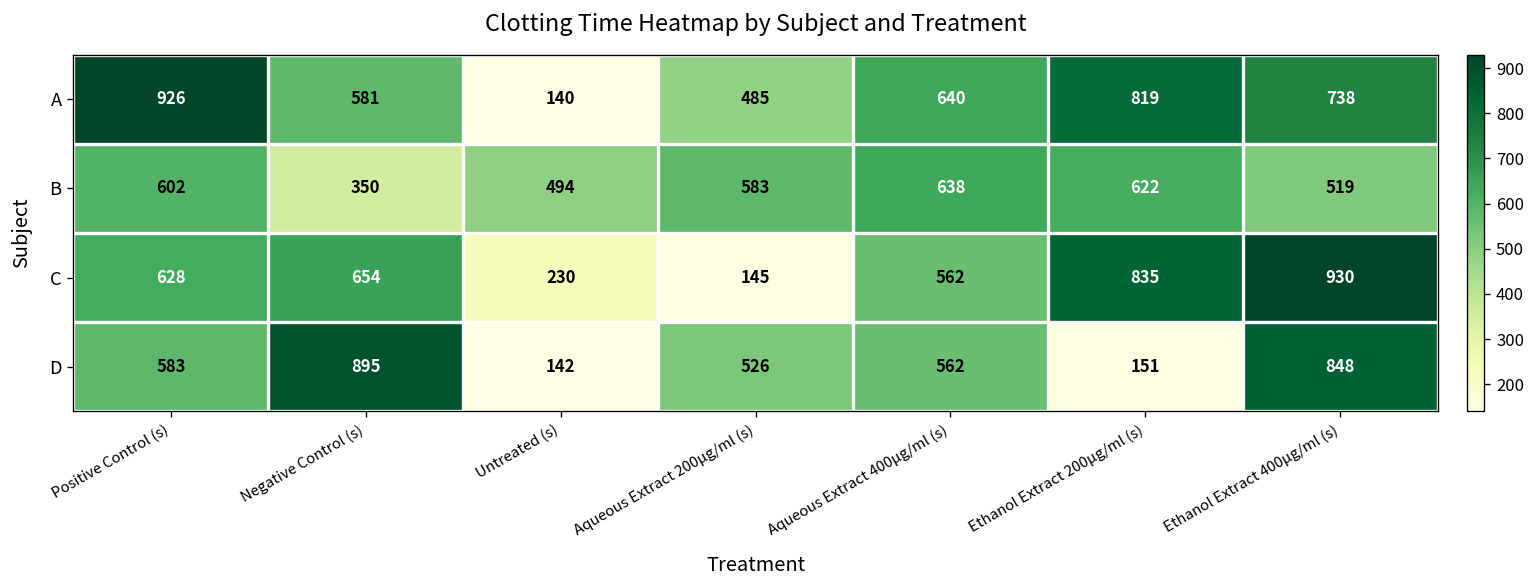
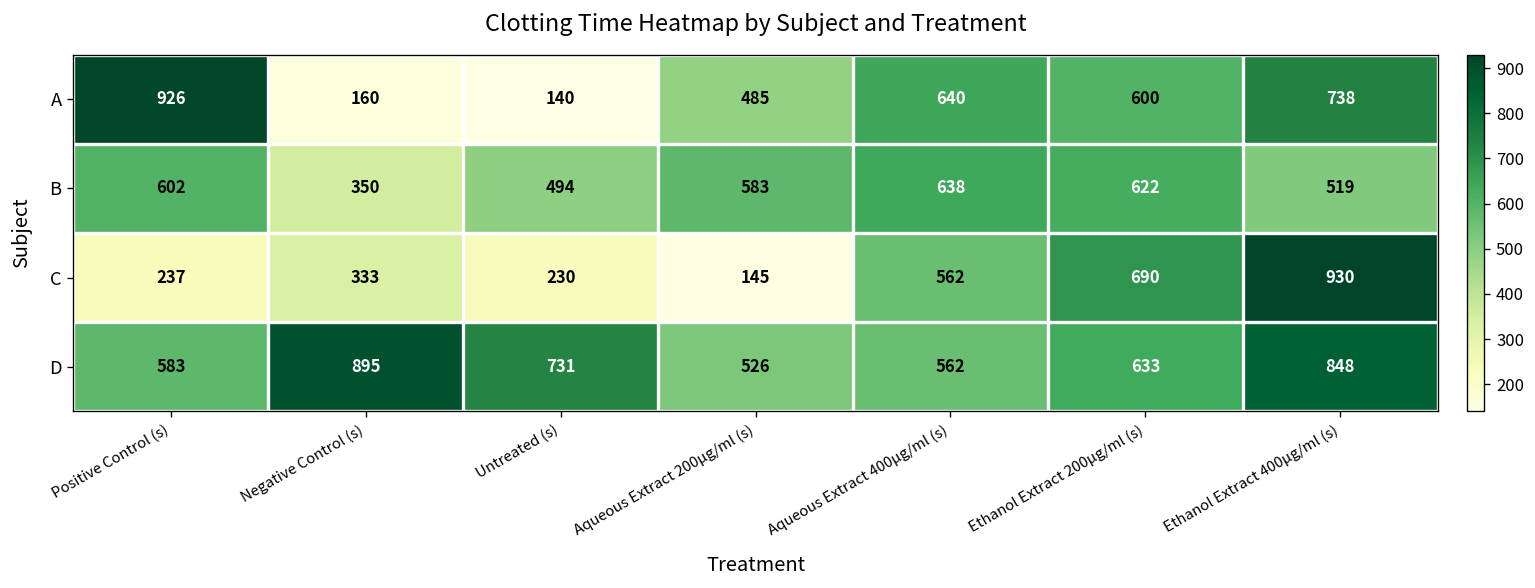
  {
    "A": {
      "Positive Control (s)": 926,
-     "Negative Control (s)": 581,
+     "Negative Control (s)": 160,
      "Untreated (s)": 140,
      "Aqueous Extract 200µg/ml (s)": 485,
      "Aqueous Extract 400µg/ml (s)": 640,
-     "Ethanol Extract 200µg/ml (s)": 819,
+     "Ethanol Extract 200µg/ml (s)": 600,
      "Ethanol Extract 400µg/ml (s)": 738
    },
    "B": {
      "Positive Control (s)": 602,
      "Negative Control (s)": 350,
      "Untreated (s)": 494,
      "Aqueous Extract 200µg/ml (s)": 583,
      "Aqueous Extract 400µg/ml (s)": 638,
      "Ethanol Extract 200µg/ml (s)": 622,
      "Ethanol Extract 400µg/ml (s)": 519
    },
    "C": {
-     "Positive Control (s)": 628,
-     "Negative Control (s)": 654,
+     "Positive Control (s)": 237,
+     "Negative Control (s)": 333,
      "Untreated (s)": 230,
      "Aqueous Extract 200µg/ml (s)": 145,
      "Aqueous Extract 400µg/ml (s)": 562,
-     "Ethanol Extract 200µg/ml (s)": 835,
+     "Ethanol Extract 200µg/ml (s)": 690,
      "Ethanol Extract 400µg/ml (s)": 930
    },
    "D": {
      "Positive Control (s)": 583,
      "Negative Control (s)": 895,
-     "Untreated (s)": 142,
+     "Untreated (s)": 731,
      "Aqueous Extract 200µg/ml (s)": 526,
      "Aqueous Extract 400µg/ml (s)": 562,
-     "Ethanol Extract 200µg/ml (s)": 151,
+     "Ethanol Extract 200µg/ml (s)": 633,
      "Ethanol Extract 400µg/ml (s)": 848
    }
  }
